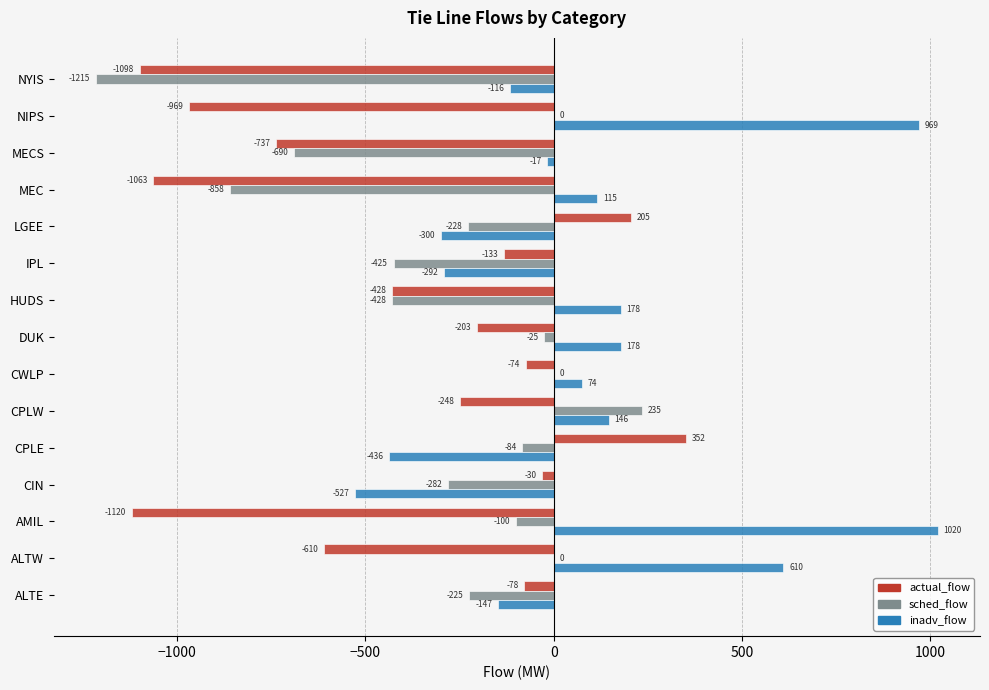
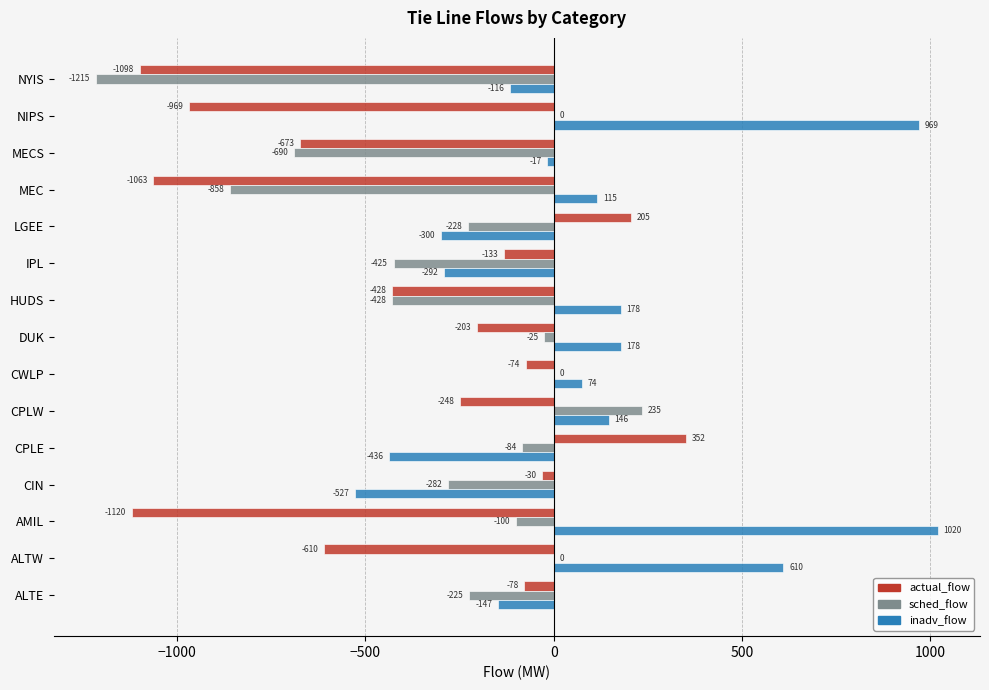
  {
    "actual_flow": {
      "NYIS": -1098,
      "NIPS": -969,
-     "MECS": -737,
+     "MECS": -673,
      "MEC": -1063,
      "LGEE": 205,
      "IPL": -133,
      "HUDS": -428,
      "DUK": -203,
      "CWLP": -74,
      "CPLW": -248,
      "CPLE": 352,
      "CIN": -30,
      "AMIL": -1120,
      "ALTW": -610,
      "ALTE": -78
    },
    "sched_flow": {
      "NYIS": -1215,
      "NIPS": 0,
      "MECS": -690,
      "MEC": -858,
      "LGEE": -228,
      "IPL": -425,
      "HUDS": -428,
      "DUK": -25,
      "CWLP": 0,
      "CPLW": 235,
      "CPLE": -84,
      "CIN": -282,
      "AMIL": -100,
      "ALTW": 0,
      "ALTE": -225
    },
    "inadv_flow": {
      "NYIS": -116,
      "NIPS": 969,
      "MECS": -17,
      "MEC": 115,
      "LGEE": -300,
      "IPL": -292,
      "HUDS": 178,
      "DUK": 178,
      "CWLP": 74,
      "CPLW": 146,
      "CPLE": -436,
      "CIN": -527,
      "AMIL": 1020,
      "ALTW": 610,
      "ALTE": -147
    }
  }
